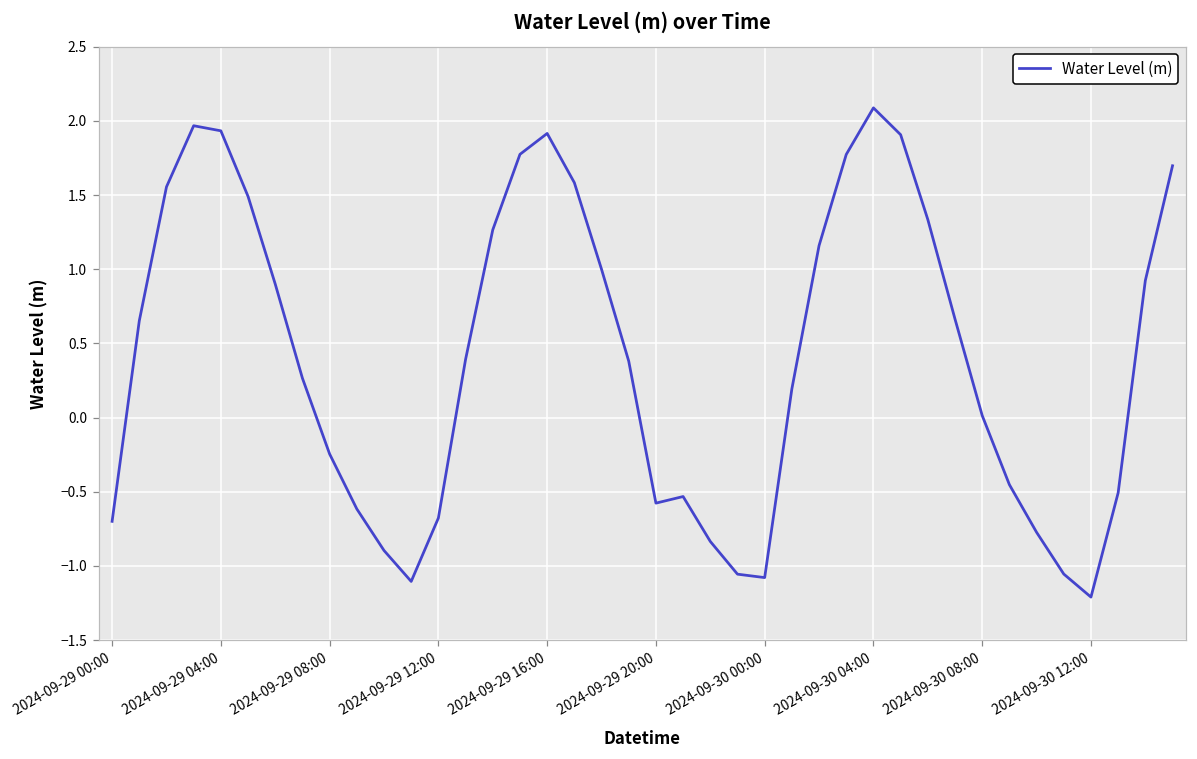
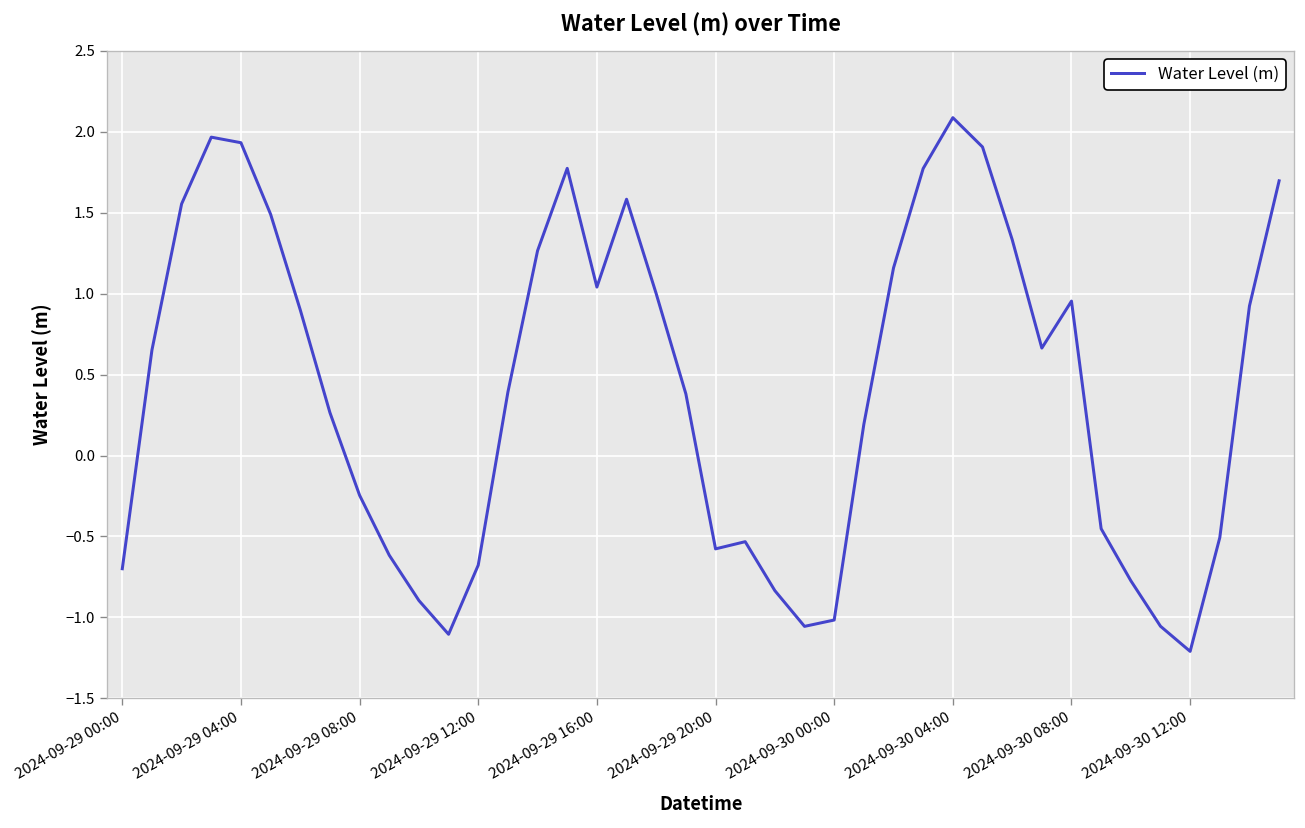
  {
    "2024-09-29 00:00": -0.70,
    "2024-09-29 04:00": 1.93,
    "2024-09-29 08:00": -0.25,
    "2024-09-29 12:00": -0.68,
-   "2024-09-29 16:00": 1.92,
+   "2024-09-29 16:00": 1.04,
    "2024-09-29 20:00": -0.58,
-   "2024-09-30 00:00": -1.08,
+   "2024-09-30 00:00": -1.02,
    "2024-09-30 04:00": 2.09,
-   "2024-09-30 08:00": 0.01,
+   "2024-09-30 08:00": 0.95,
    "2024-09-30 12:00": -1.21
  }
